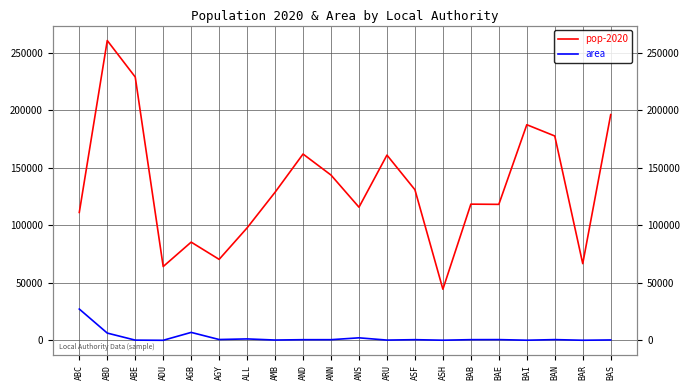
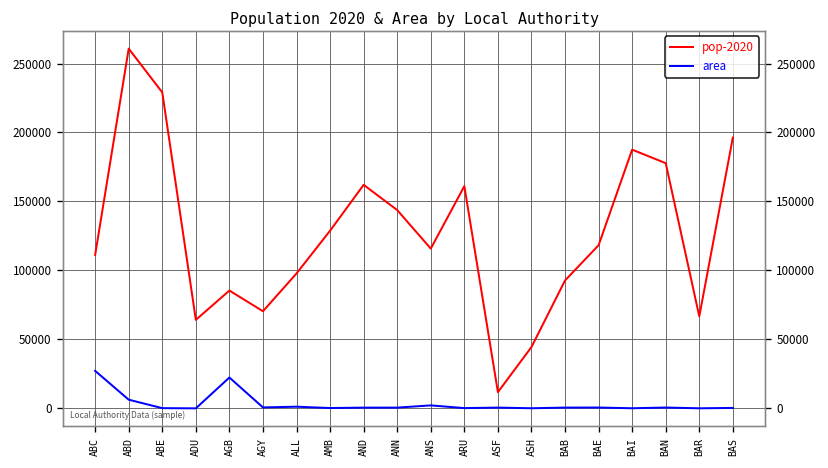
  {
    "pop-2020": {
      "ABC": 111000,
      "ABD": 261000,
      "ABE": 229000,
      "ADU": 64000,
      "AGB": 85000,
      "AGY": 70000,
      "ALL": 98000,
      "AMB": 129000,
      "AND": 162000,
      "ANN": 144000,
      "ANS": 116000,
      "ARU": 161000,
-     "ASF": 131000,
+     "ASF": 12000,
      "ASH": 44000,
-     "BAB": 118000,
+     "BAB": 93000,
      "BAE": 118000,
      "BAI": 188000,
      "BAN": 178000,
      "BAR": 67000,
      "BAS": 196000
    },
    "area": {
      "ABC": 27000,
      "ABD": 6000,
      "ABE": 0,
      "ADU": 0,
-     "AGB": 7000,
+     "AGB": 22000,
      "AGY": 1000,
      "ALL": 1000,
      "AMB": 0,
      "AND": 1000,
      "ANN": 1000,
      "ANS": 2000,
      "ARU": 0,
      "ASF": 1000,
      "ASH": 0,
      "BAB": 1000,
      "BAE": 1000,
      "BAI": 0,
      "BAN": 1000,
      "BAR": 0,
      "BAS": 0
    }
  }
